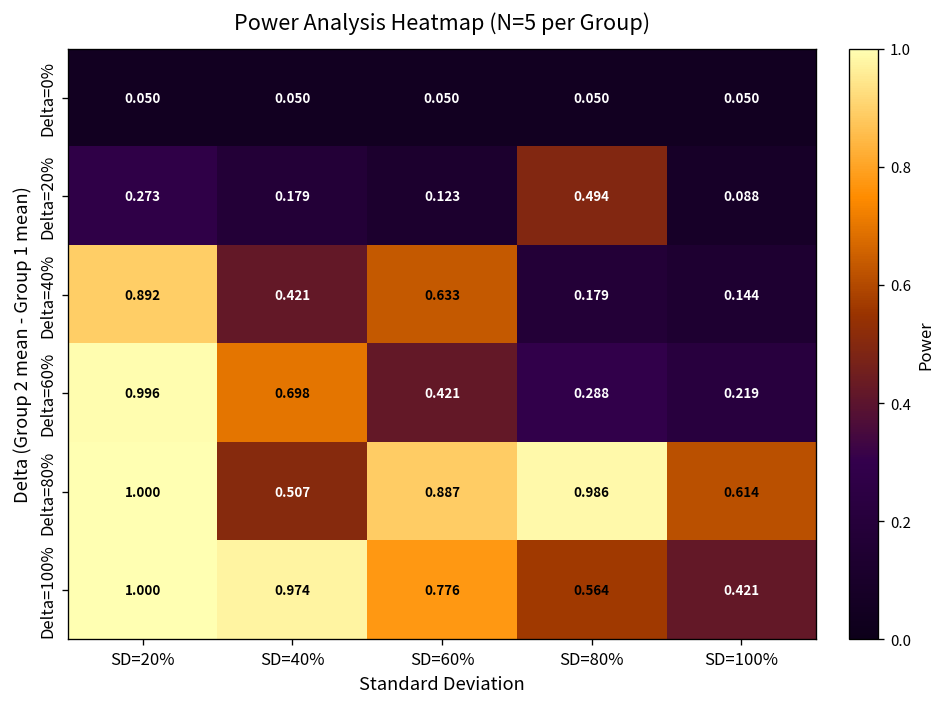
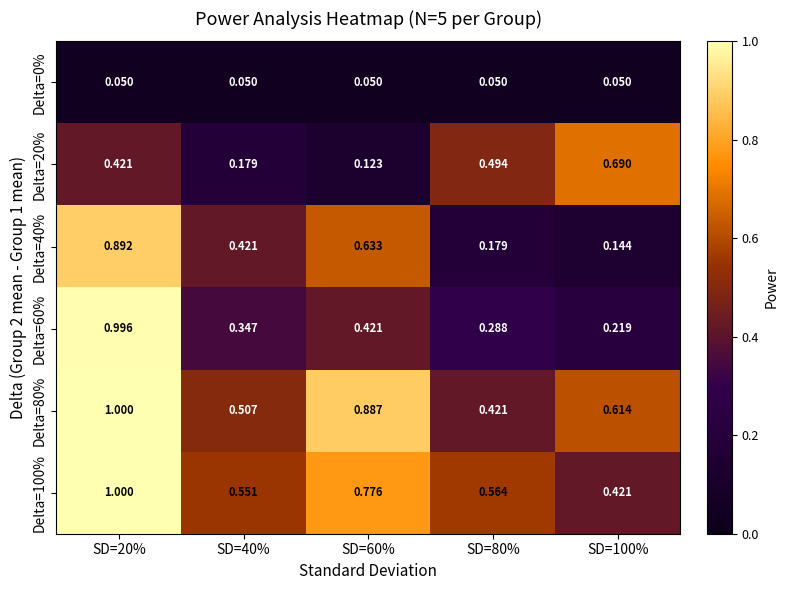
  {
    "Delta=0%": {
      "SD=20%": 0.050,
      "SD=40%": 0.050,
      "SD=60%": 0.050,
      "SD=80%": 0.050,
      "SD=100%": 0.050
    },
    "Delta=20%": {
-     "SD=20%": 0.273,
+     "SD=20%": 0.421,
      "SD=40%": 0.179,
      "SD=60%": 0.123,
      "SD=80%": 0.494,
-     "SD=100%": 0.088
+     "SD=100%": 0.690
    },
    "Delta=40%": {
      "SD=20%": 0.892,
      "SD=40%": 0.421,
      "SD=60%": 0.633,
      "SD=80%": 0.179,
      "SD=100%": 0.144
    },
    "Delta=60%": {
      "SD=20%": 0.996,
-     "SD=40%": 0.698,
+     "SD=40%": 0.347,
      "SD=60%": 0.421,
      "SD=80%": 0.288,
      "SD=100%": 0.219
    },
    "Delta=80%": {
      "SD=20%": 1.000,
      "SD=40%": 0.507,
      "SD=60%": 0.887,
-     "SD=80%": 0.986,
+     "SD=80%": 0.421,
      "SD=100%": 0.614
    },
    "Delta=100%": {
      "SD=20%": 1.000,
-     "SD=40%": 0.974,
+     "SD=40%": 0.551,
      "SD=60%": 0.776,
      "SD=80%": 0.564,
      "SD=100%": 0.421
    }
  }
